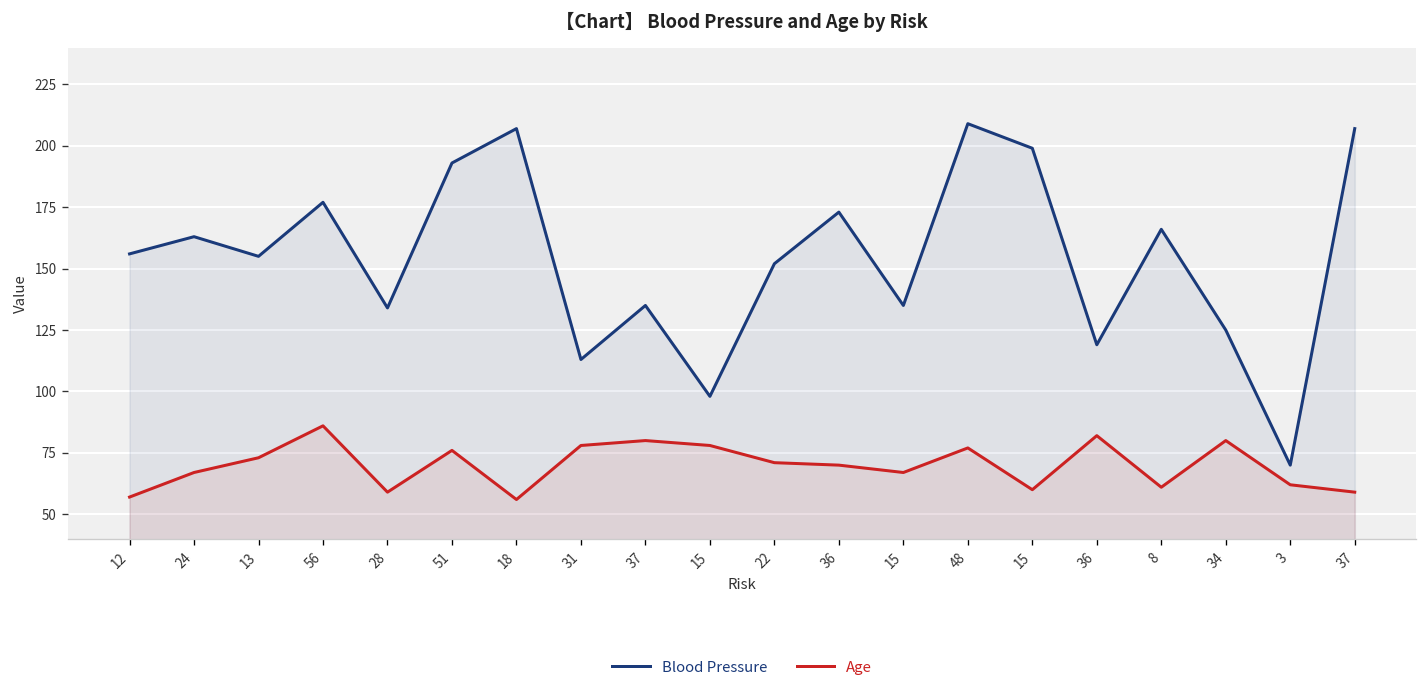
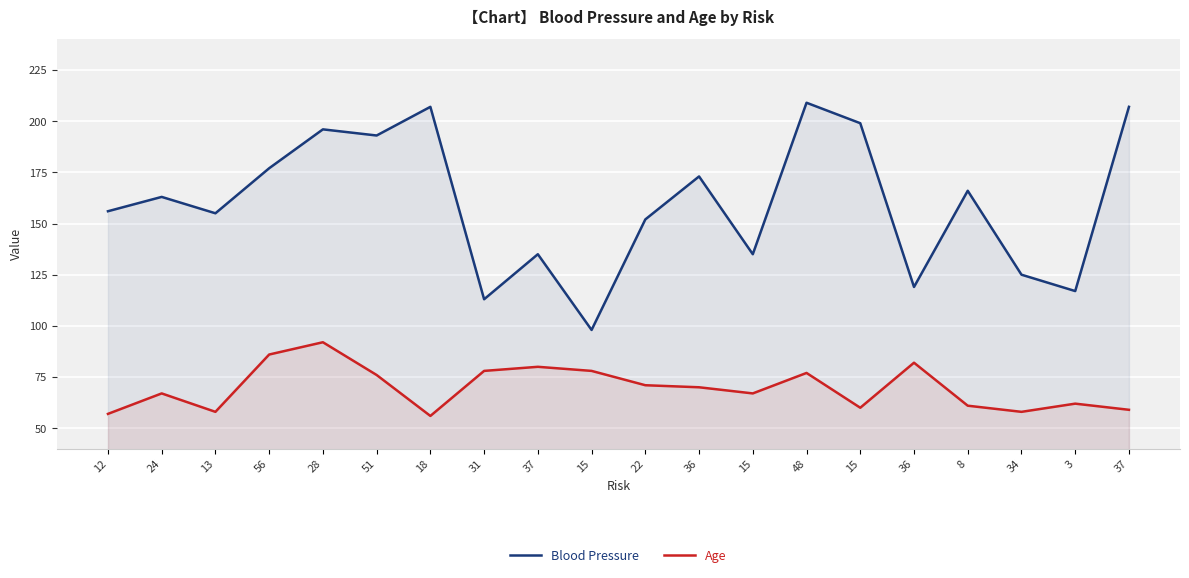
  {
    "Blood Pressure": {
      "12": 156,
      "24": 163,
      "13": 155,
      "56": 177,
-     "28": 134,
+     "28": 196,
      "51": 193,
      "18": 207,
      "31": 113,
      "22": 152,
      "48": 209,
      "8": 166,
      "34": 125,
-     "3": 70
+     "3": 117
    },
    "Age": {
      "12": 57,
      "24": 67,
-     "13": 73,
+     "13": 58,
      "56": 86,
-     "28": 59,
+     "28": 92,
      "51": 76,
      "18": 56,
      "31": 78,
      "22": 71,
      "48": 77,
      "8": 61,
-     "34": 80,
+     "34": 58,
      "3": 62
    }
  }
